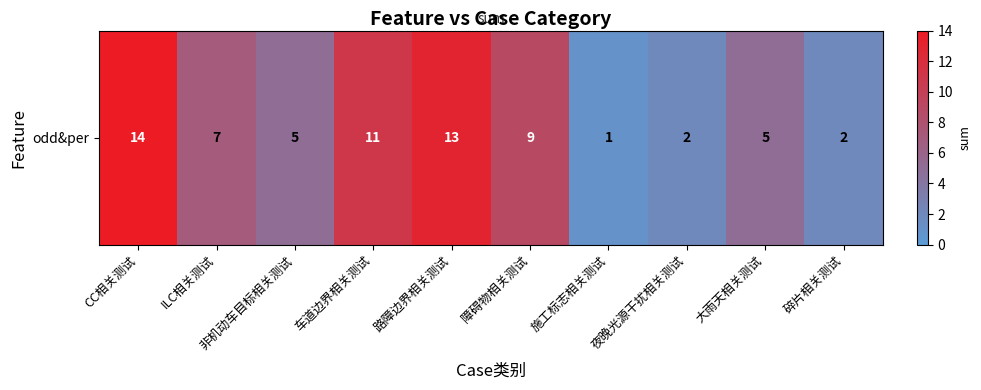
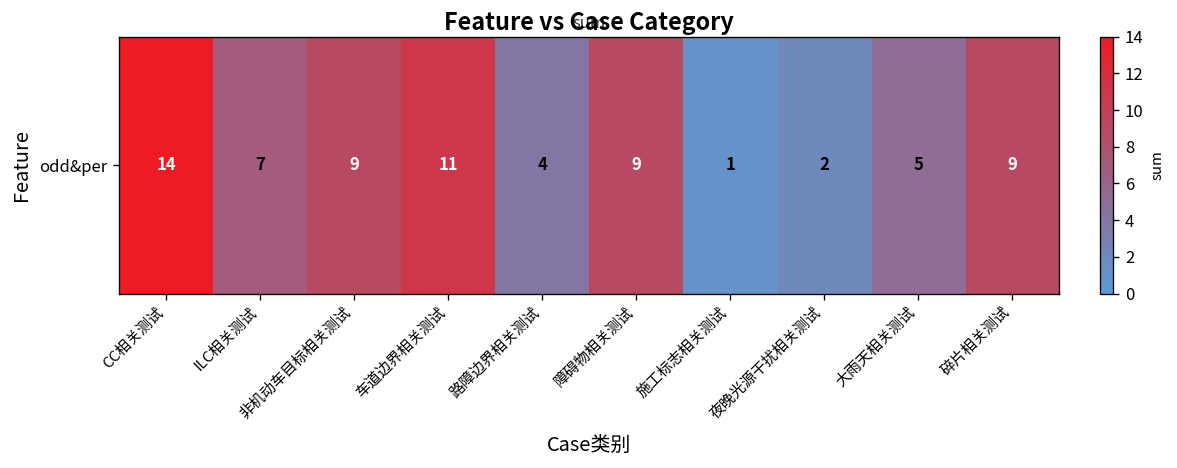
  {
    "odd&per": {
      "CC相关测试": 14,
      "ILC相关测试": 7,
-     "非机动车目标相关测试": 5,
+     "非机动车目标相关测试": 9,
      "车道边界相关测试": 11,
-     "路障边界相关测试": 13,
+     "路障边界相关测试": 4,
      "障碍物相关测试": 9,
      "施工标志相关测试": 1,
      "夜晚光源干扰相关测试": 2,
      "大雨天相关测试": 5,
-     "碎片相关测试": 2
+     "碎片相关测试": 9
    }
  }
